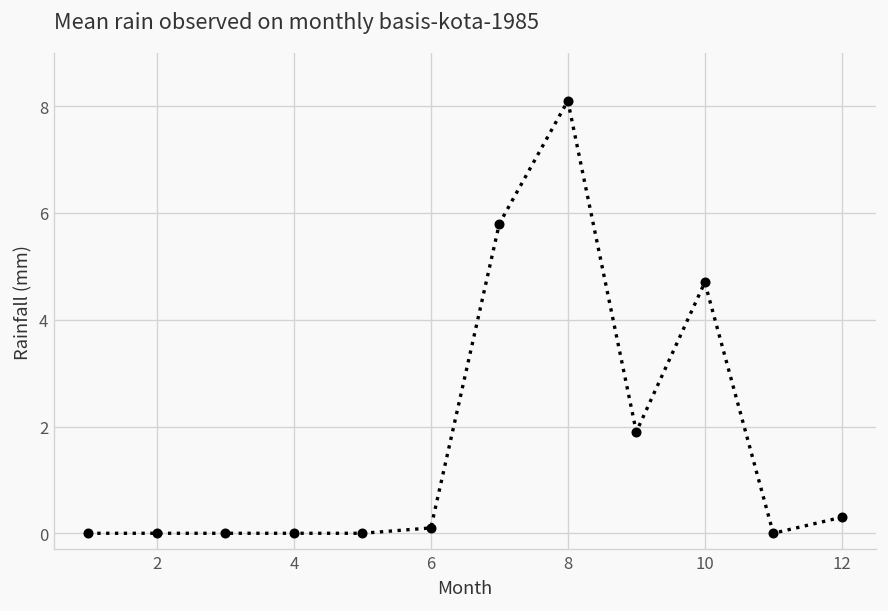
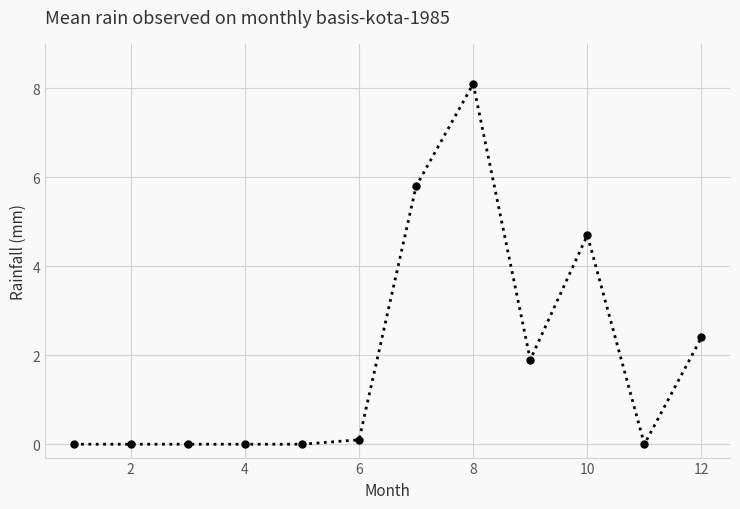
  {
    "2": 0.0,
    "4": 0.0,
    "6": 0.1,
    "8": 8.1,
    "10": 4.7,
-   "12": 0.3
+   "12": 2.4
  }
